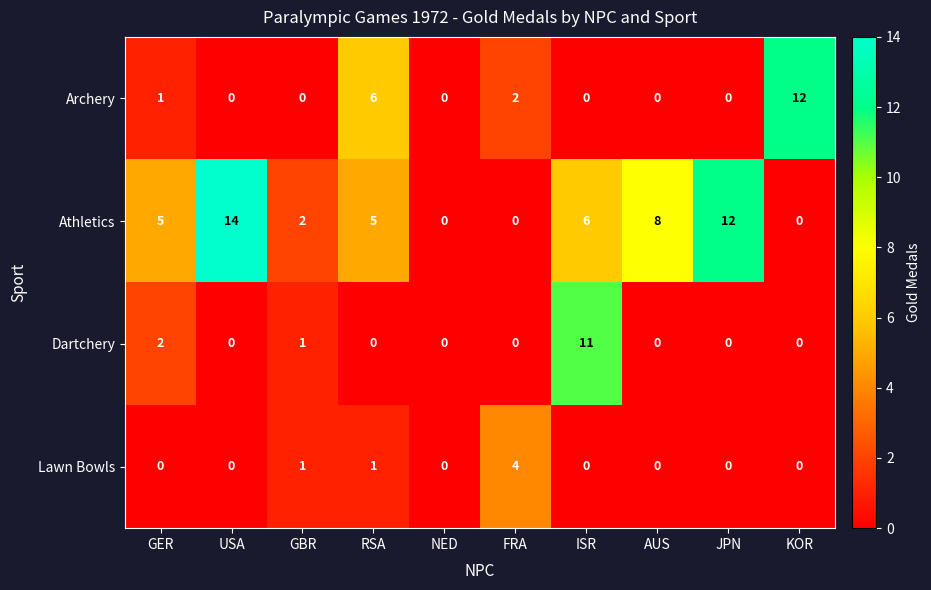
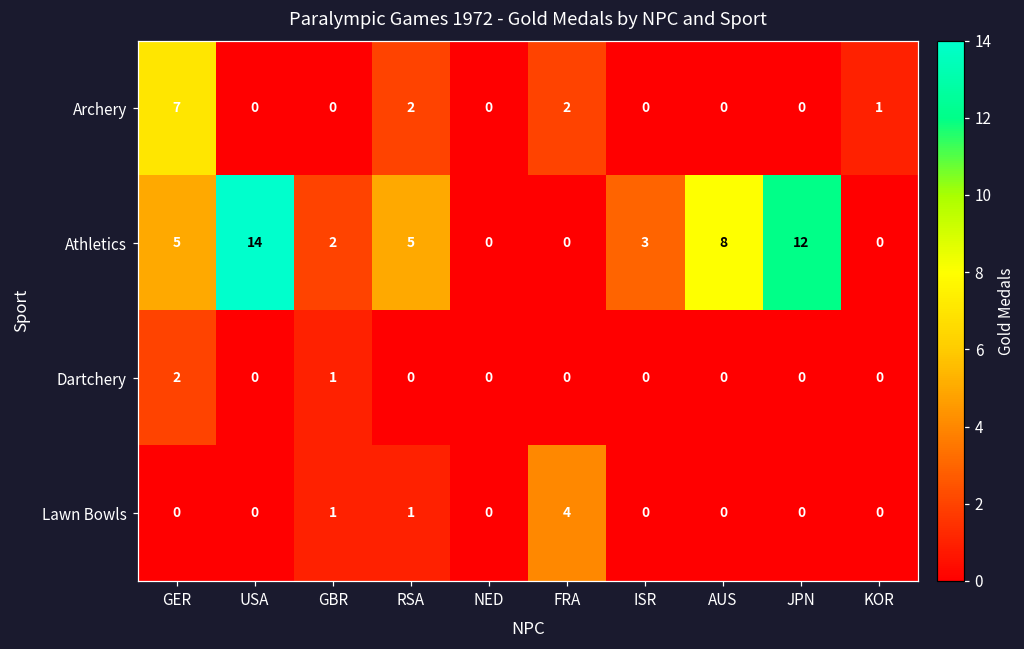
  {
    "Archery": {
-     "GER": 1,
+     "GER": 7,
      "USA": 0,
      "GBR": 0,
-     "RSA": 6,
+     "RSA": 2,
      "NED": 0,
      "FRA": 2,
      "ISR": 0,
      "AUS": 0,
      "JPN": 0,
-     "KOR": 12
+     "KOR": 1
    },
    "Athletics": {
      "GER": 5,
      "USA": 14,
      "GBR": 2,
      "RSA": 5,
      "NED": 0,
      "FRA": 0,
-     "ISR": 6,
+     "ISR": 3,
      "AUS": 8,
      "JPN": 12,
      "KOR": 0
    },
    "Dartchery": {
      "GER": 2,
      "USA": 0,
      "GBR": 1,
      "RSA": 0,
      "NED": 0,
      "FRA": 0,
-     "ISR": 11,
+     "ISR": 0,
      "AUS": 0,
      "JPN": 0,
      "KOR": 0
    },
    "Lawn Bowls": {
      "GER": 0,
      "USA": 0,
      "GBR": 1,
      "RSA": 1,
      "NED": 0,
      "FRA": 4,
      "ISR": 0,
      "AUS": 0,
      "JPN": 0,
      "KOR": 0
    }
  }
